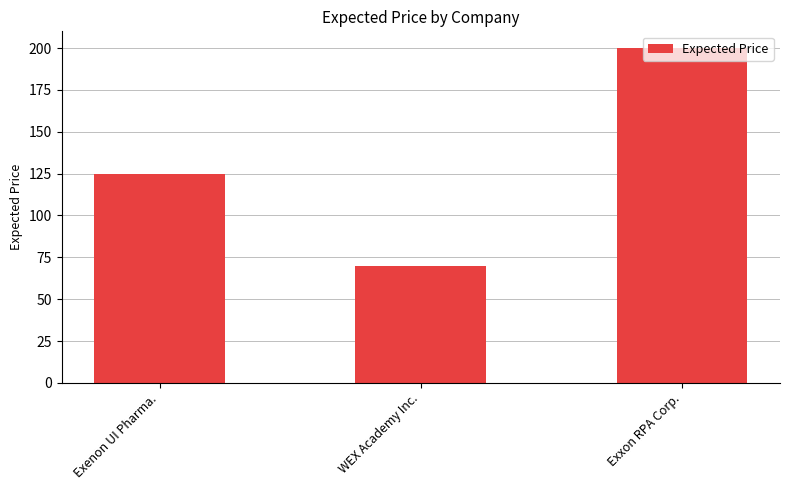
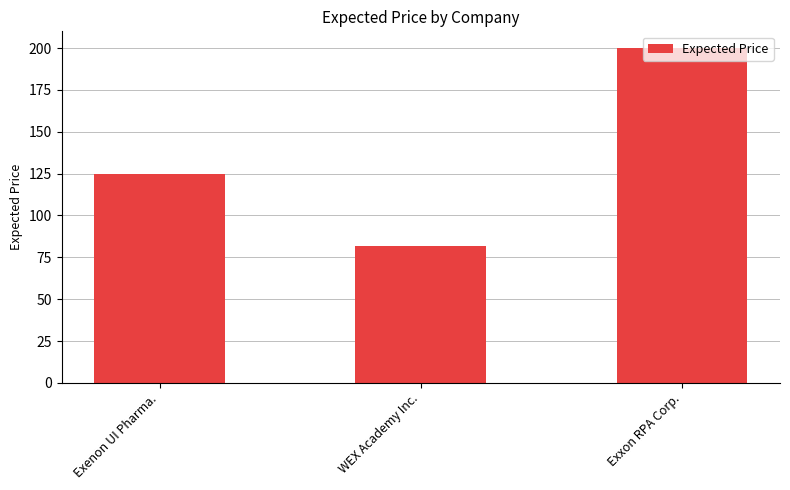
  {
    "Exenon UI Pharma.": 125,
-   "WEX Academy Inc.": 70
+   "WEX Academy Inc.": 82
  }
